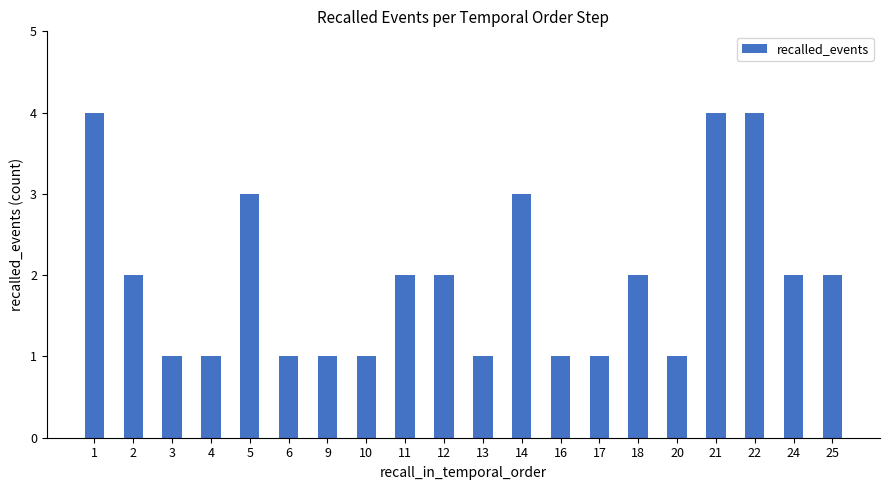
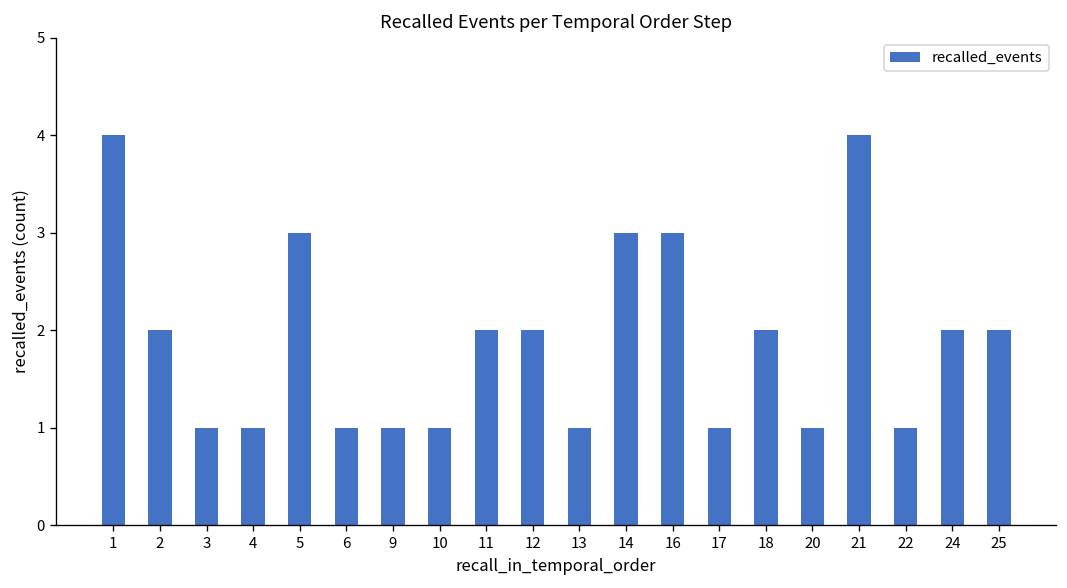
  {
    "1": 4,
    "2": 2,
    "3": 1,
    "4": 1,
    "5": 3,
    "6": 1,
    "9": 1,
    "10": 1,
    "11": 2,
    "12": 2,
    "13": 1,
    "14": 3,
-   "16": 1,
+   "16": 3,
    "17": 1,
    "18": 2,
    "20": 1,
    "21": 4,
-   "22": 4,
+   "22": 1,
    "24": 2,
    "25": 2
  }
